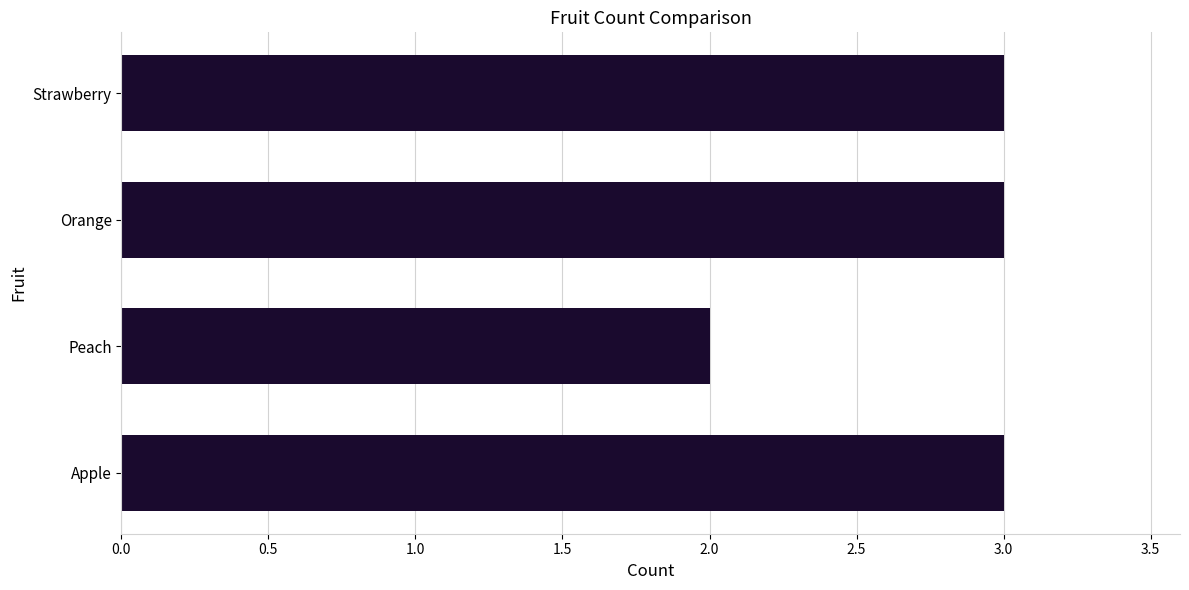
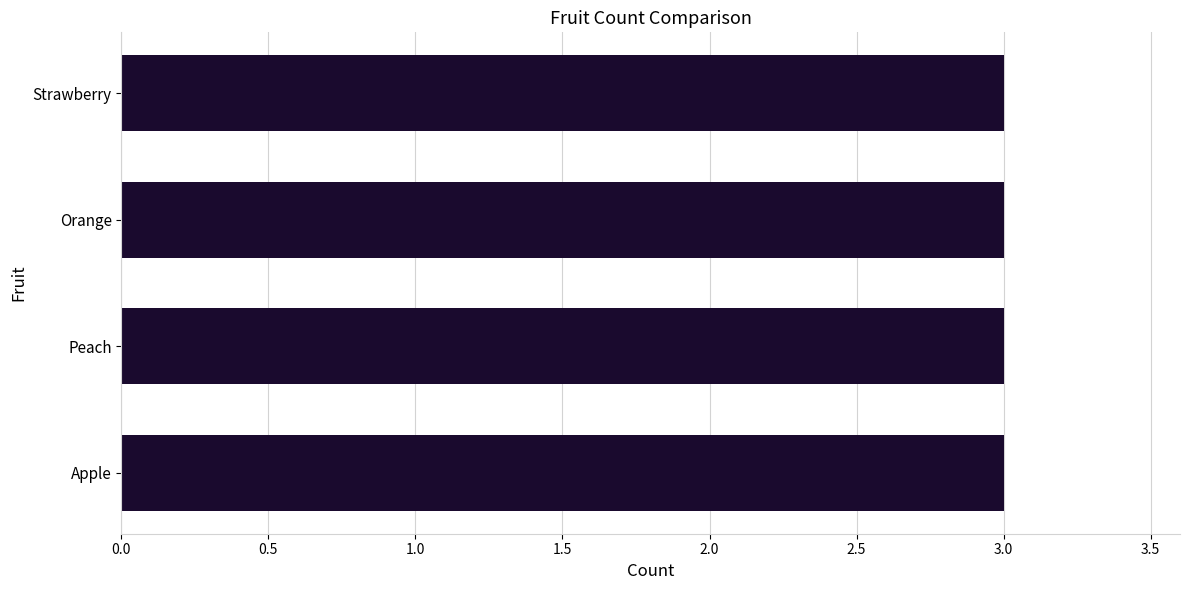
  {
    "Strawberry": 3,
    "Orange": 3,
-   "Peach": 2,
+   "Peach": 3,
    "Apple": 3
  }
